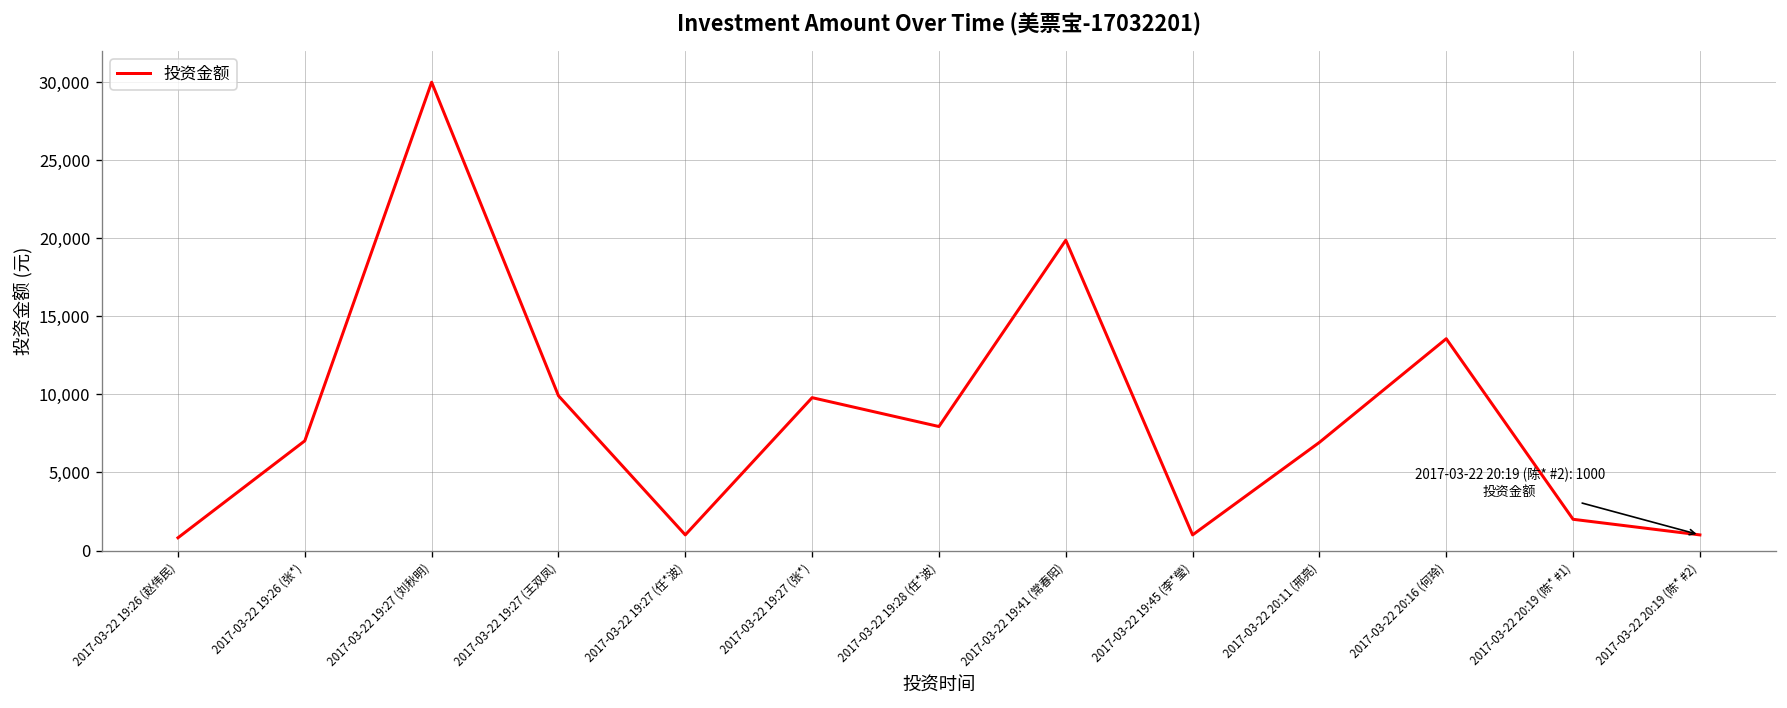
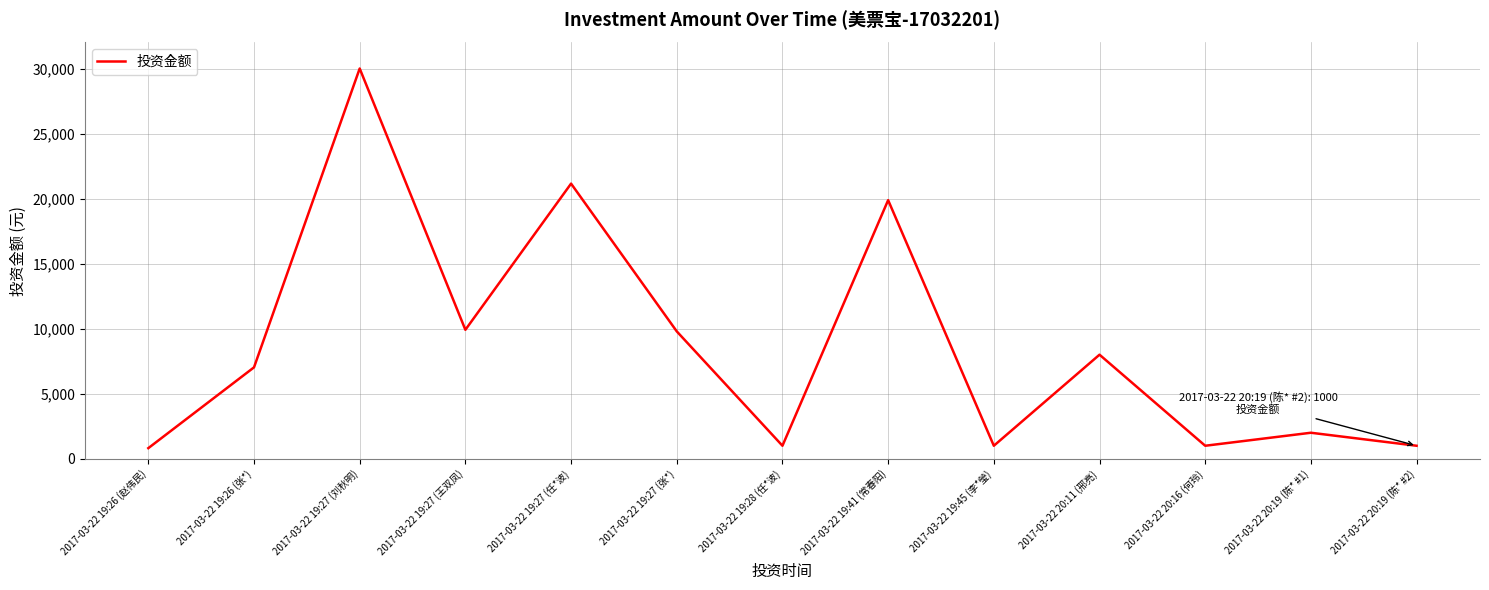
  {
    "2017-03-22 19:26 (赵伟民)": "800",
    "2017-03-22 19:26 (张*)": "7,000",
    "2017-03-22 19:27 (刘秋明)": "30,000",
    "2017-03-22 19:27 (王双凤)": "9,900",
-   "2017-03-22 19:27 (任*波)": "1,000",
+   "2017-03-22 19:27 (任*波)": "21,200",
    "2017-03-22 19:27 (张*)": "9,800",
-   "2017-03-22 19:28 (任*波)": "7,900",
+   "2017-03-22 19:28 (任*波)": "1,000",
    "2017-03-22 19:41 (常春阳)": "19,900",
    "2017-03-22 19:45 (李*瑩)": "1,000",
-   "2017-03-22 20:11 (邢亮)": "6,900",
-   "2017-03-22 20:16 (何玲)": "13,600",
+   "2017-03-22 20:11 (邢亮)": "8,000",
+   "2017-03-22 20:16 (何玲)": "1,000",
    "2017-03-22 20:19 (陈* #2)": "1,000"
  }
